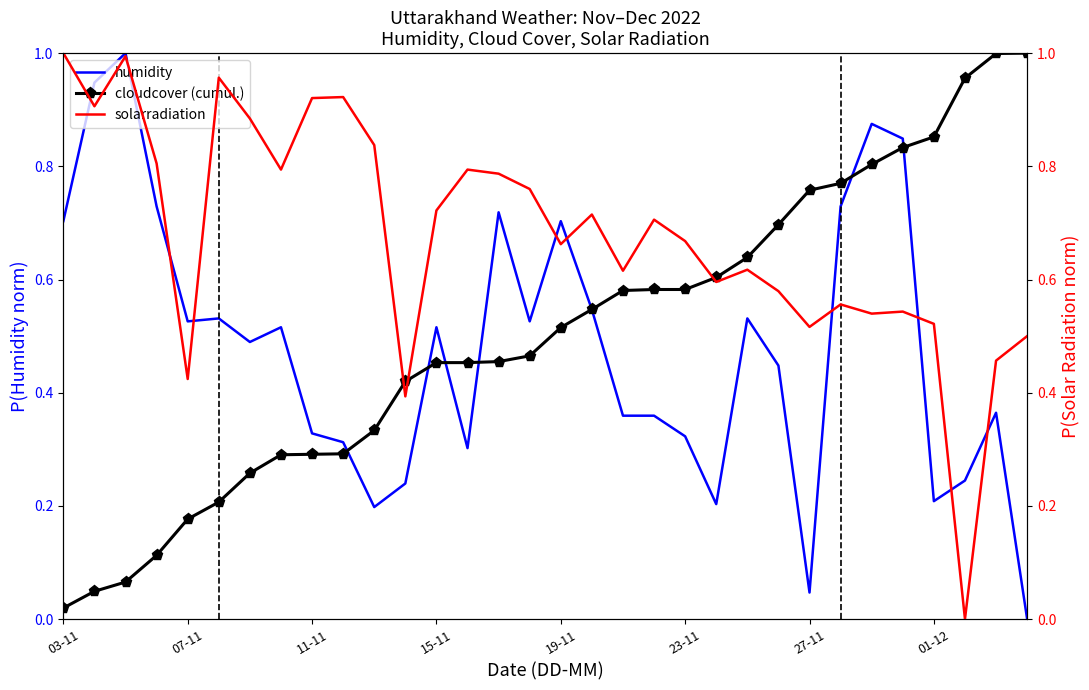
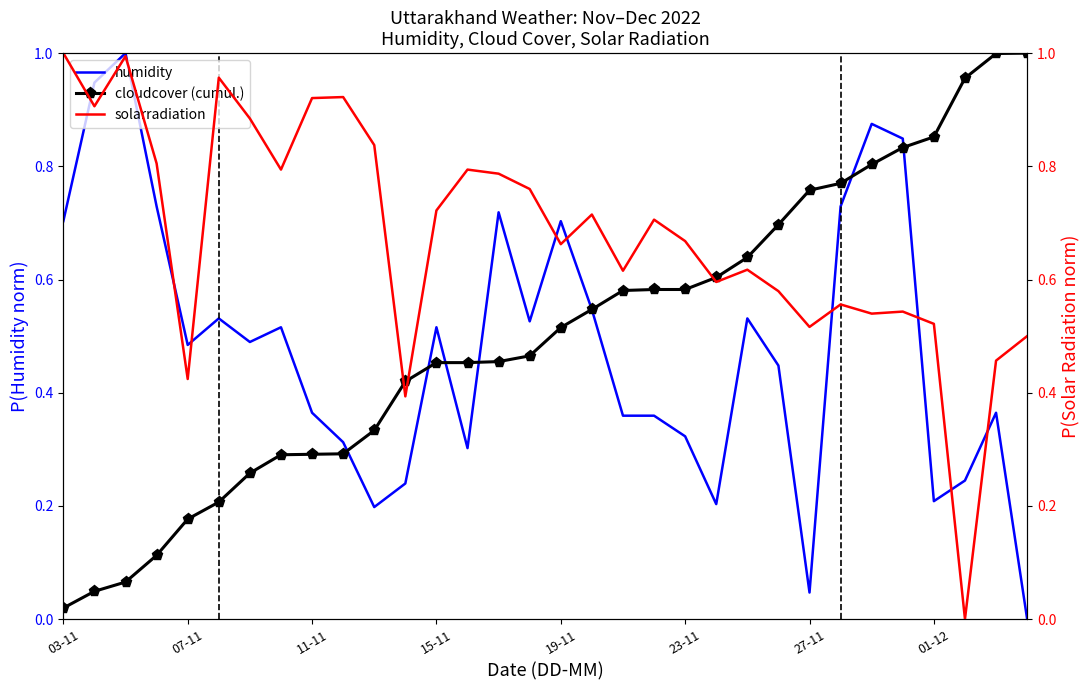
  {
    "humidity": {
      "03-11": 0.70,
-     "07-11": 0.53,
-     "11-11": 0.33,
+     "07-11": 0.48,
+     "11-11": 0.36,
      "15-11": 0.52,
      "19-11": 0.70,
      "23-11": 0.32,
      "27-11": 0.05,
      "01-12": 0.21
    },
    "cloudcover (cumul.)": {
      "03-11": 0.02,
      "07-11": 0.18,
      "11-11": 0.29,
      "15-11": 0.45,
      "19-11": 0.52,
      "23-11": 0.58,
      "27-11": 0.76,
      "01-12": 0.85
    },
    "solarradiation": {
      "03-11": 1.00,
      "07-11": 0.42,
      "11-11": 0.92,
      "15-11": 0.72,
      "19-11": 0.66,
      "23-11": 0.67,
      "27-11": 0.52,
      "01-12": 0.52
    }
  }
